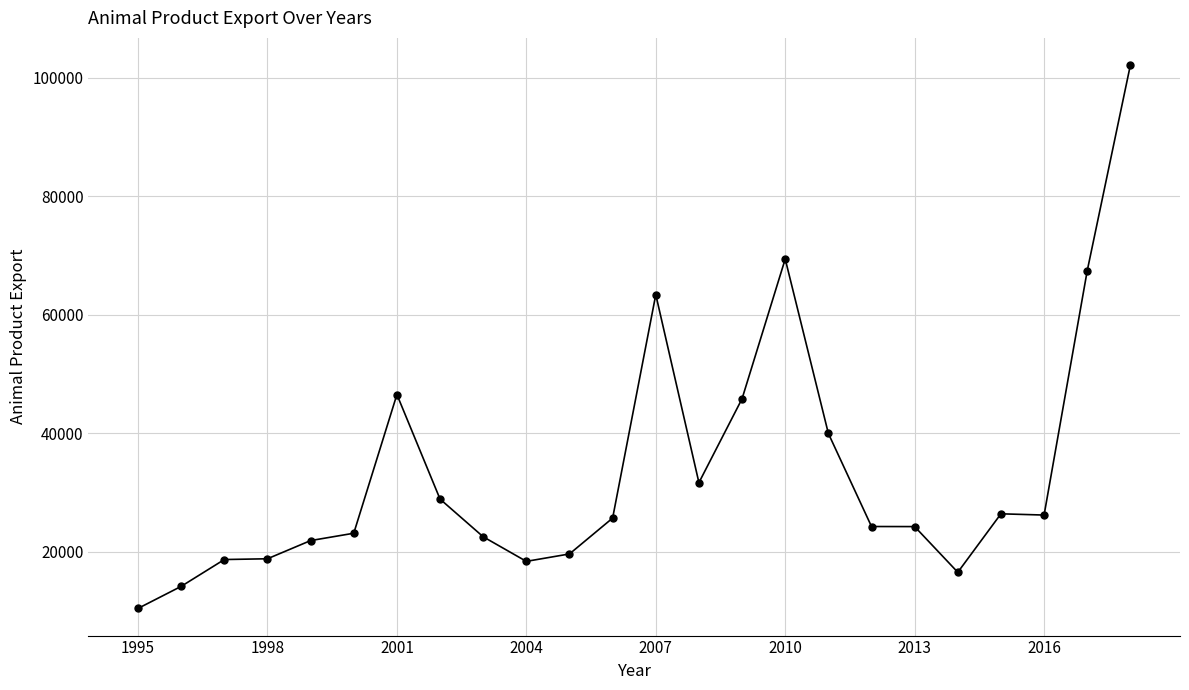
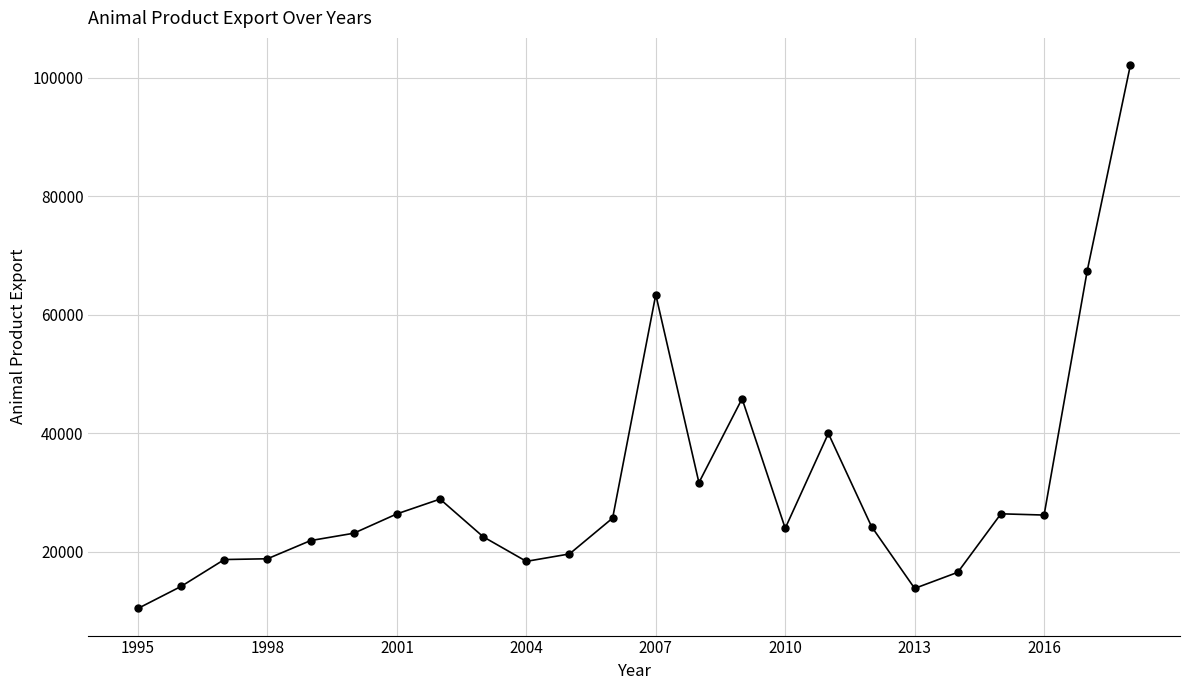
  {
    "1995": 10000,
    "1998": 19000,
-   "2001": 47000,
+   "2001": 26000,
    "2004": 18000,
    "2007": 63000,
-   "2010": 69000,
-   "2013": 24000,
+   "2010": 24000,
+   "2013": 14000,
    "2016": 26000
  }
